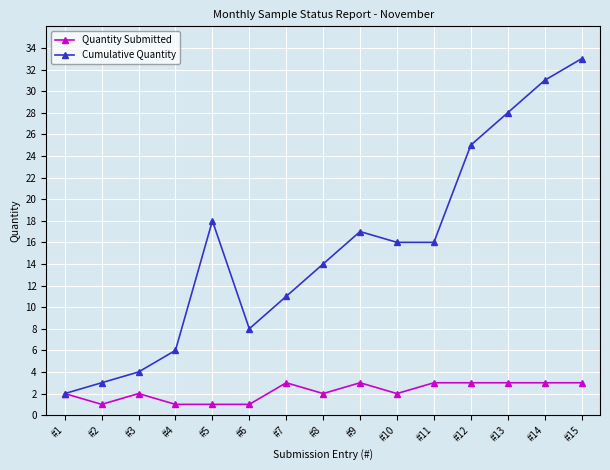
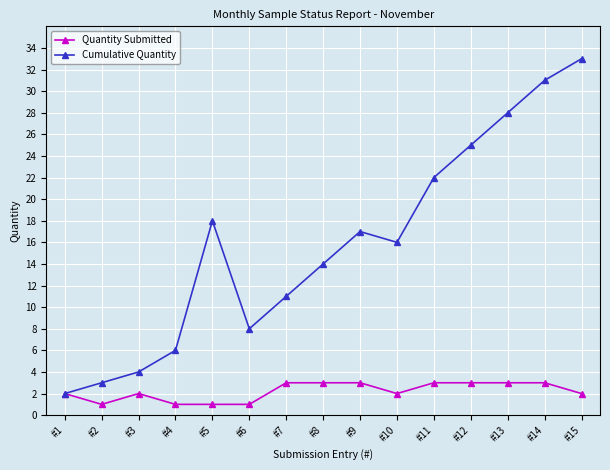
  {
    "Quantity Submitted": {
      "#2": 1,
      "#3": 2,
      "#4": 1,
      "#5": 1,
      "#6": 1,
      "#7": 3,
-     "#8": 2,
+     "#8": 3,
      "#9": 3,
      "#10": 2,
      "#11": 3,
      "#12": 3,
      "#13": 3,
      "#14": 3,
-     "#15": 3
+     "#15": 2
    },
    "Cumulative Quantity": {
      "#2": 3,
      "#3": 4,
      "#4": 6,
      "#5": 18,
      "#6": 8,
      "#7": 11,
      "#8": 14,
      "#9": 17,
      "#10": 16,
-     "#11": 16,
+     "#11": 22,
      "#12": 25,
      "#13": 28,
      "#14": 31,
      "#15": 33
    }
  }
